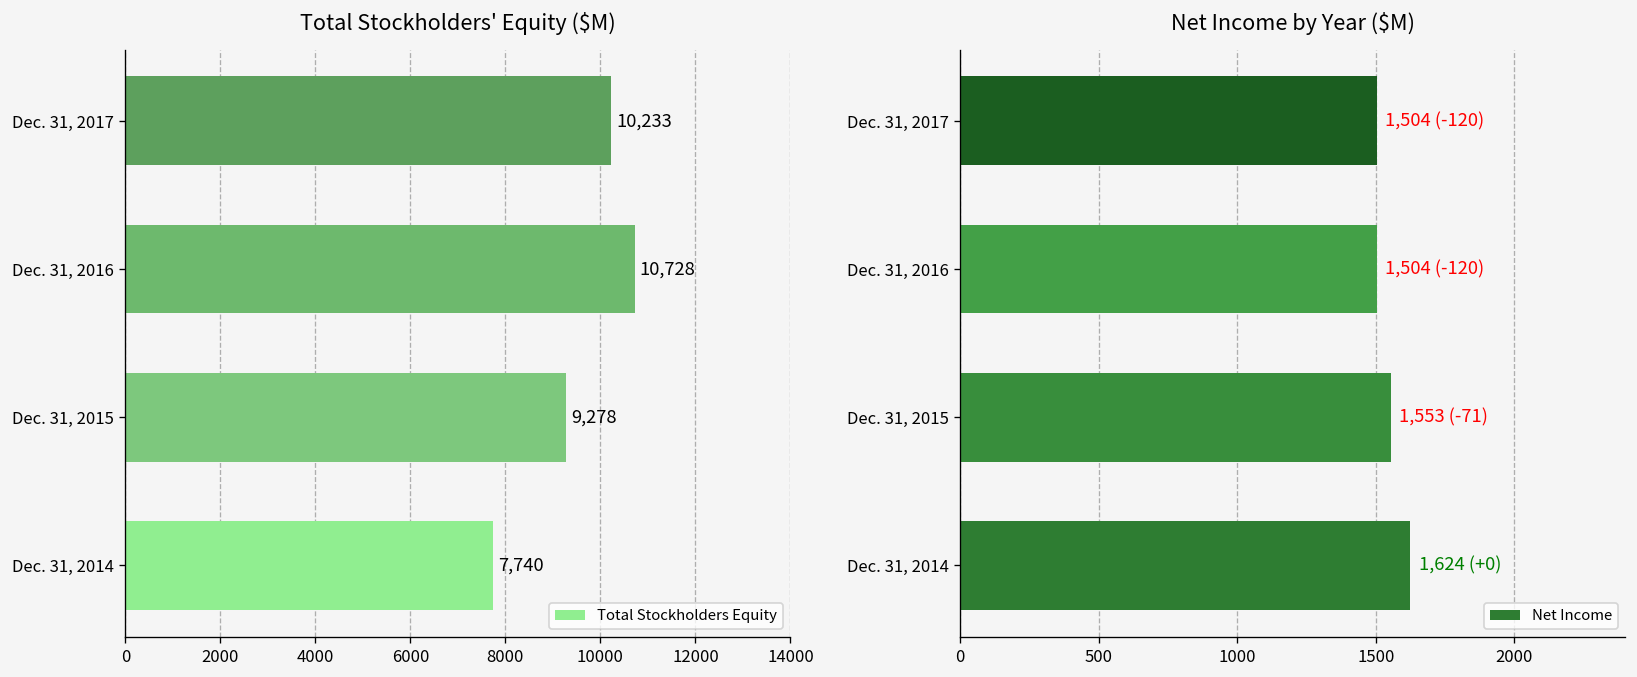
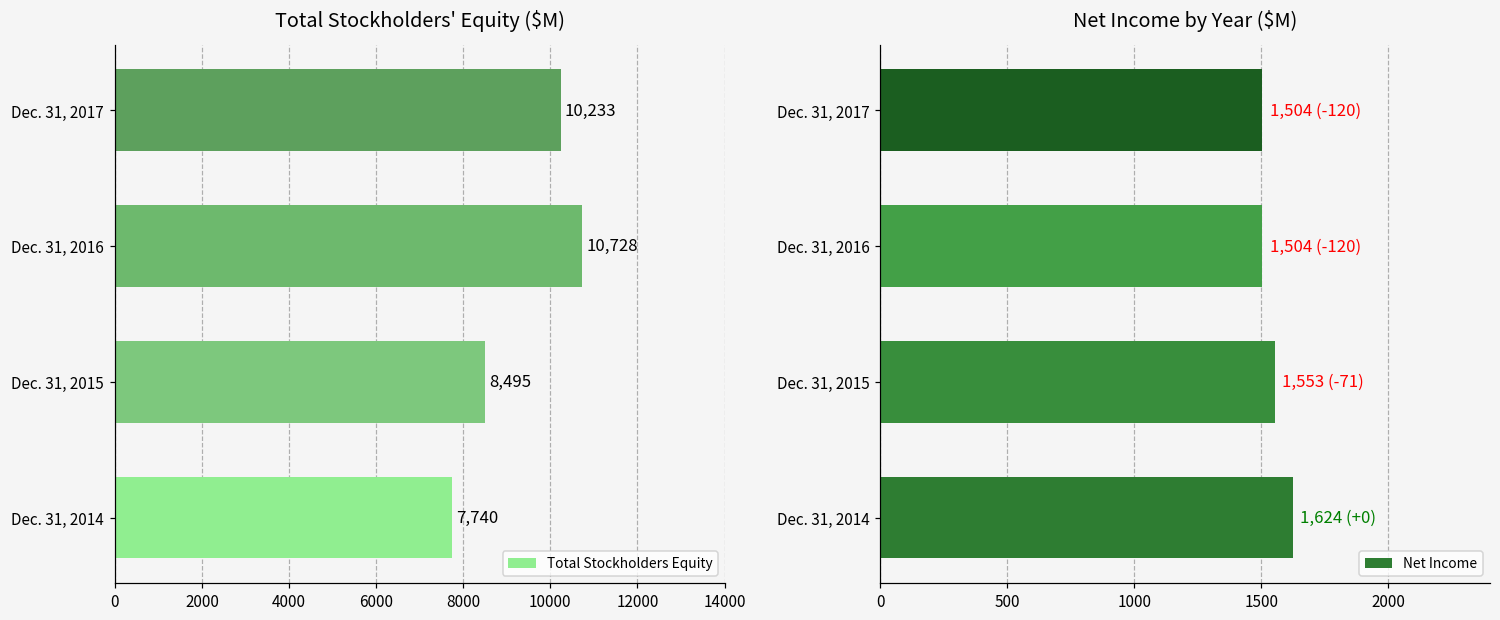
  {
    "Total Stockholders' Equity ($M)": {
      "Dec. 31, 2017": "10,233",
      "Dec. 31, 2016": "10,728",
-     "Dec. 31, 2015": "9,278",
+     "Dec. 31, 2015": "8,495",
      "Dec. 31, 2014": "7,740"
    },
    "Net Income by Year ($M)": {
      "Dec. 31, 2017": "1,504",
      "Dec. 31, 2016": "1,504",
      "Dec. 31, 2015": "1,553",
      "Dec. 31, 2014": "1,624"
    }
  }
